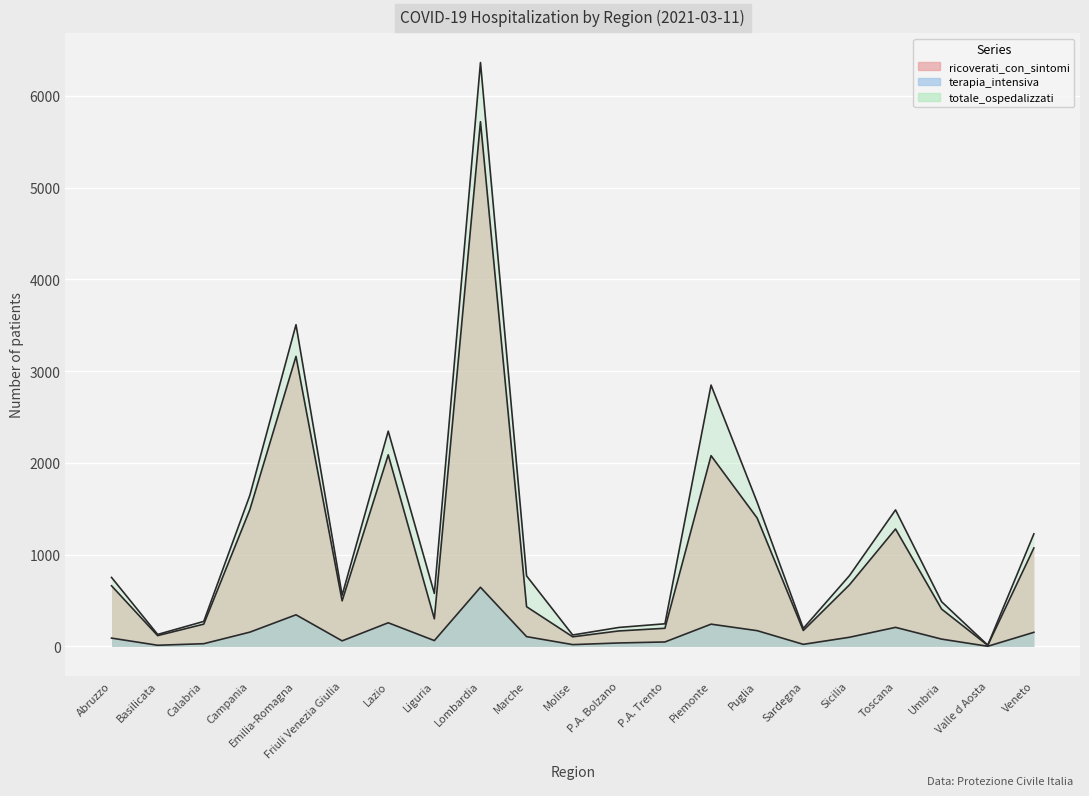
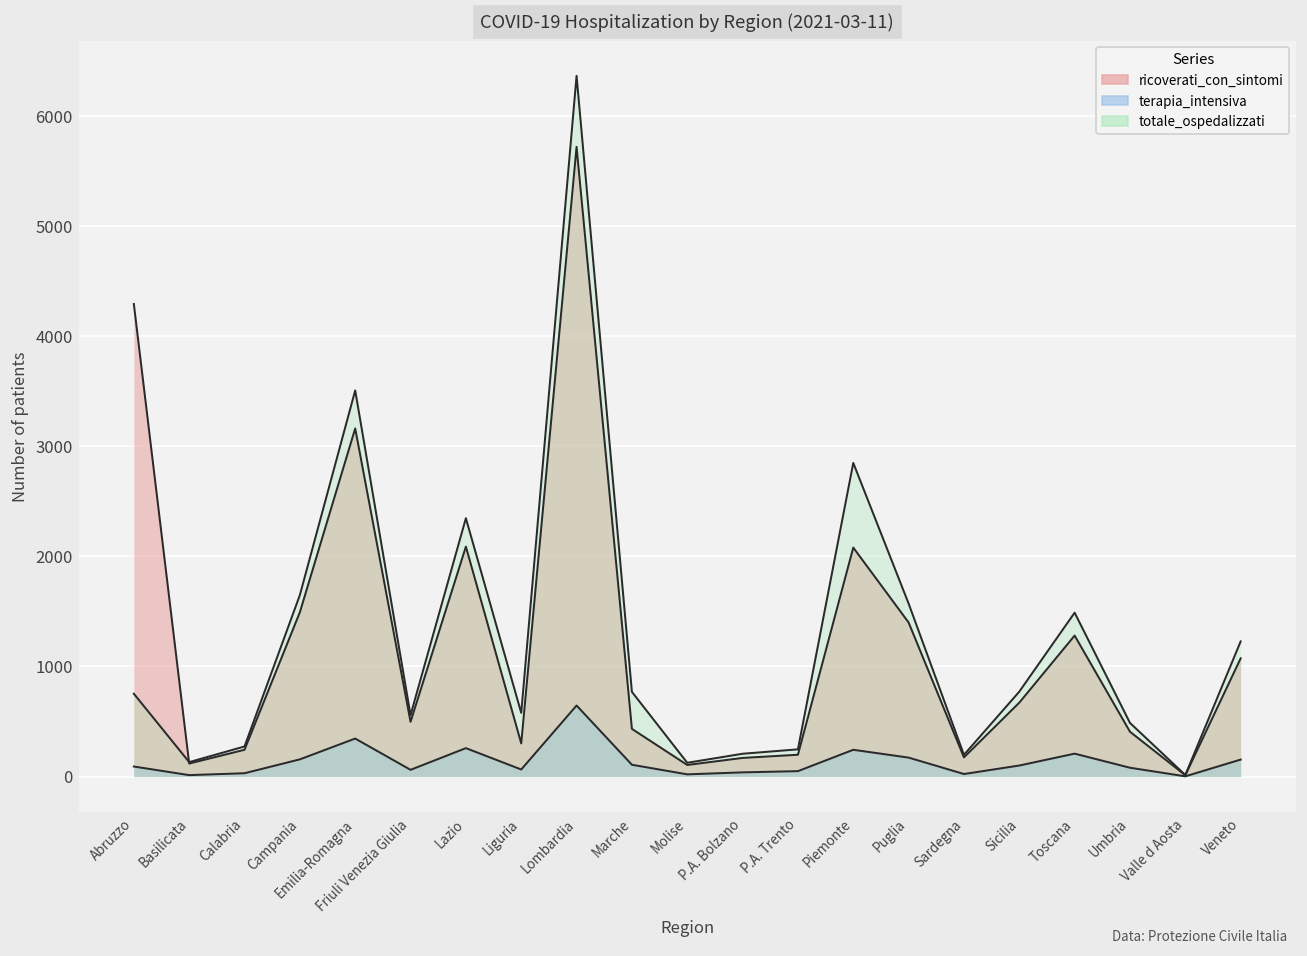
  {
    "ricoverati_con_sintomi": {
-     "Abruzzo": 700,
+     "Abruzzo": 4300,
      "Calabria": 200,
      "Campania": 1500,
      "Emilia-Romagna": 3200,
      "Friuli Venezia Giulia": 500,
      "Lazio": 2100,
      "Liguria": 300,
      "Lombardia": 5700,
      "Marche": 400,
      "P.A. Bolzano": 200,
      "P.A. Trento": 200,
      "Piemonte": 2100,
      "Puglia": 1400,
      "Sicilia": 700,
      "Toscana": 1300,
      "Umbria": 400,
      "Veneto": 1100
    }
  }
